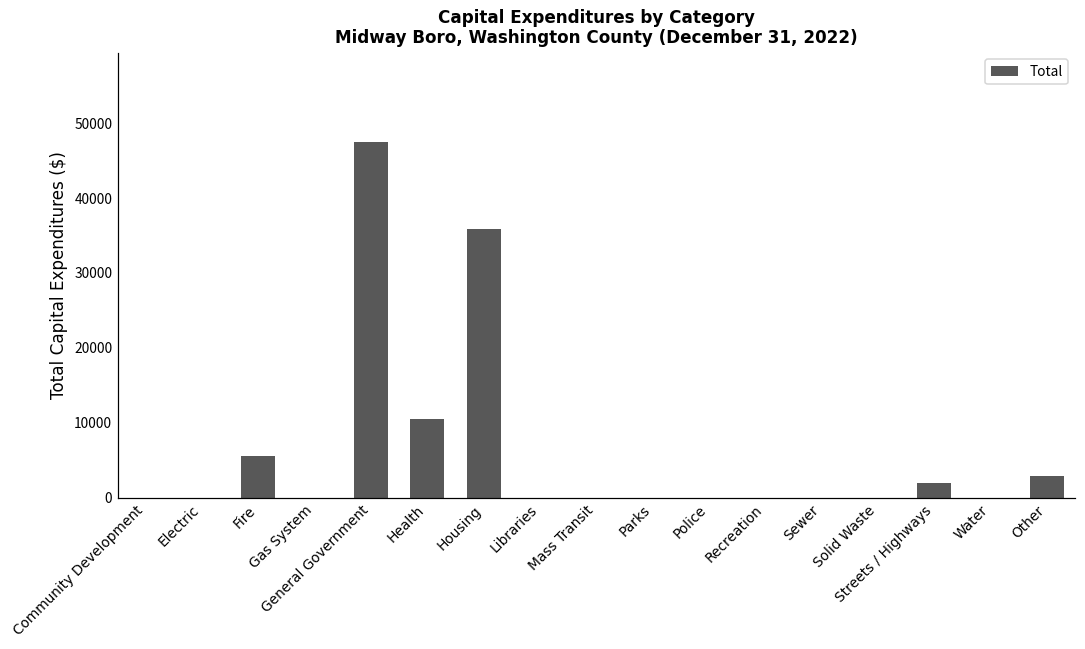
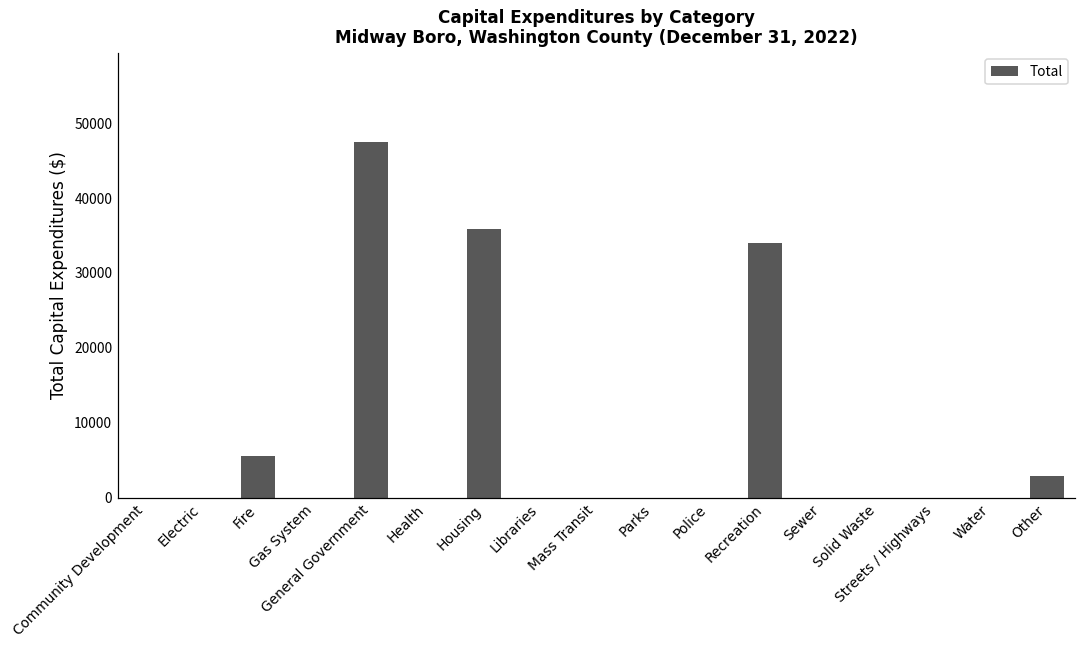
  {
    "Community Development": 0,
    "Electric": 0,
    "Fire": 6000,
    "Gas System": 0,
    "General Government": 48000,
-   "Health": 11000,
+   "Health": 0,
    "Housing": 36000,
    "Libraries": 0,
    "Mass Transit": 0,
    "Parks": 0,
    "Police": 0,
-   "Recreation": 0,
+   "Recreation": 34000,
    "Sewer": 0,
    "Solid Waste": 0,
-   "Streets / Highways": 2000,
+   "Streets / Highways": 0,
    "Water": 0,
    "Other": 3000
  }
